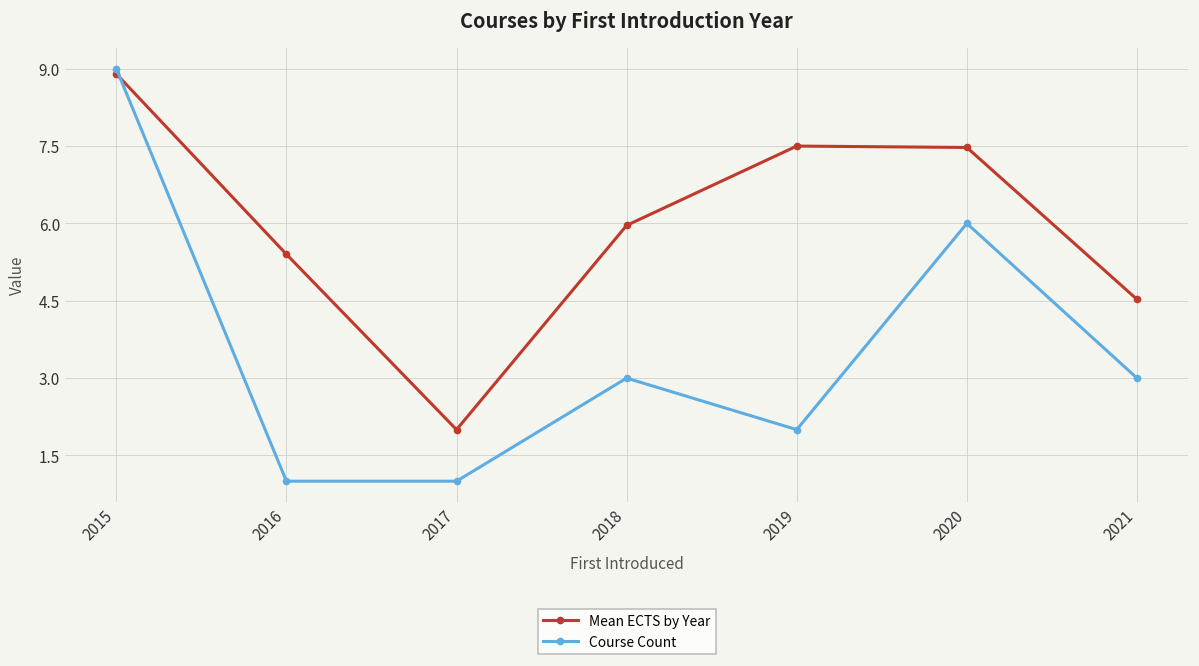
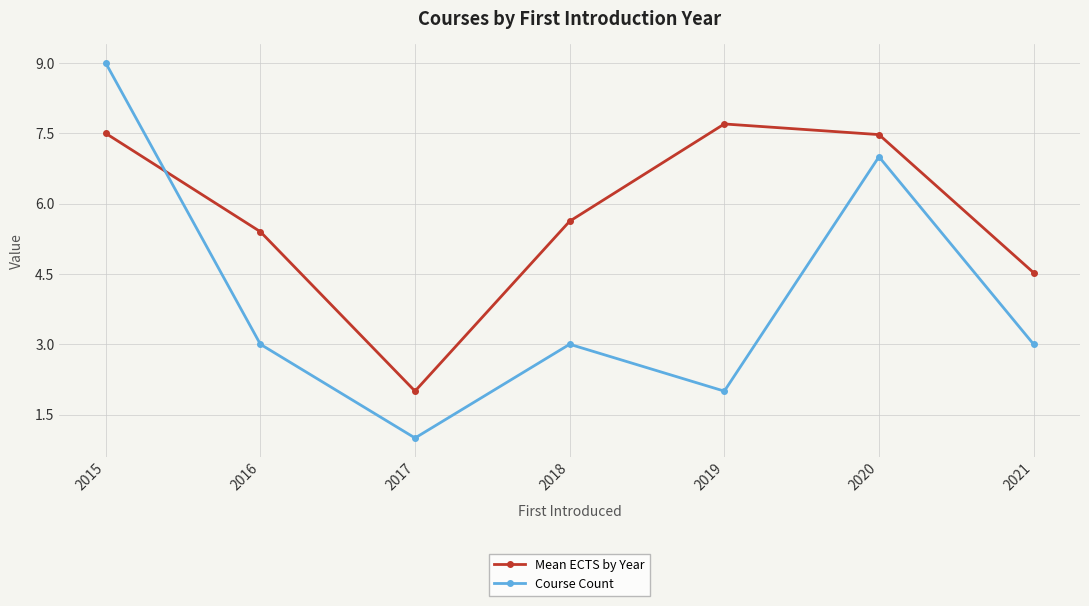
  {
    "Mean ECTS by Year": {
-     "2015": 8.9,
+     "2015": 7.5,
      "2016": 5.4,
      "2017": 2.0,
-     "2018": 6.0,
-     "2019": 7.5,
+     "2018": 5.6,
+     "2019": 7.7,
      "2020": 7.5,
      "2021": 4.5
    },
    "Course Count": {
      "2015": 9,
-     "2016": 1,
+     "2016": 3,
      "2017": 1,
      "2018": 3,
      "2019": 2,
-     "2020": 6,
+     "2020": 7,
      "2021": 3
    }
  }
